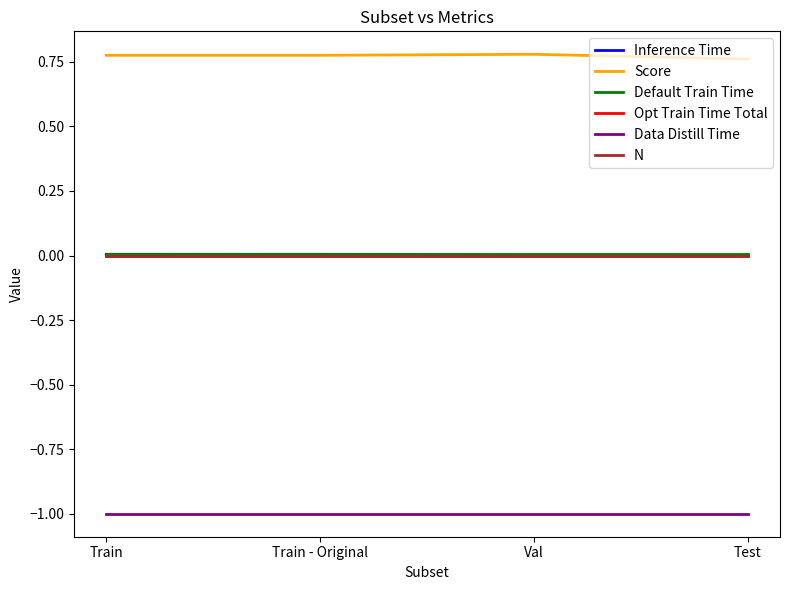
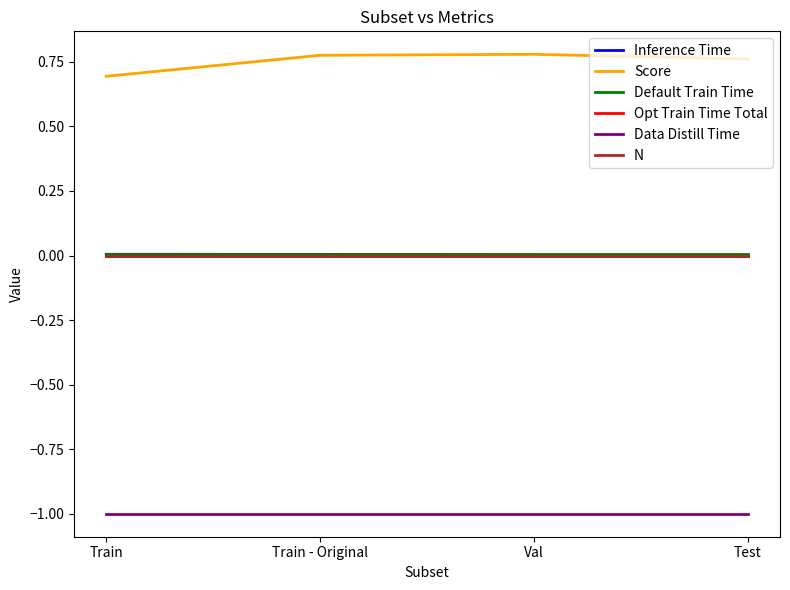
  {
    "Score": {
-     "Train": 0.78,
+     "Train": 0.69,
      "Train - Original": 0.78,
      "Val": 0.78
    },
    "Data Distill Time": {
      "Train": -1.00,
      "Train - Original": -1.00,
      "Val": -1.00,
      "Test": -1.00
    }
  }
